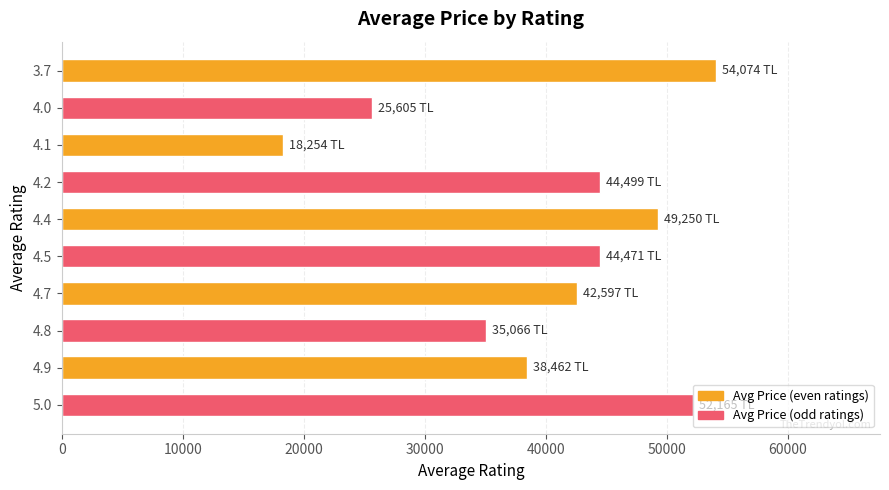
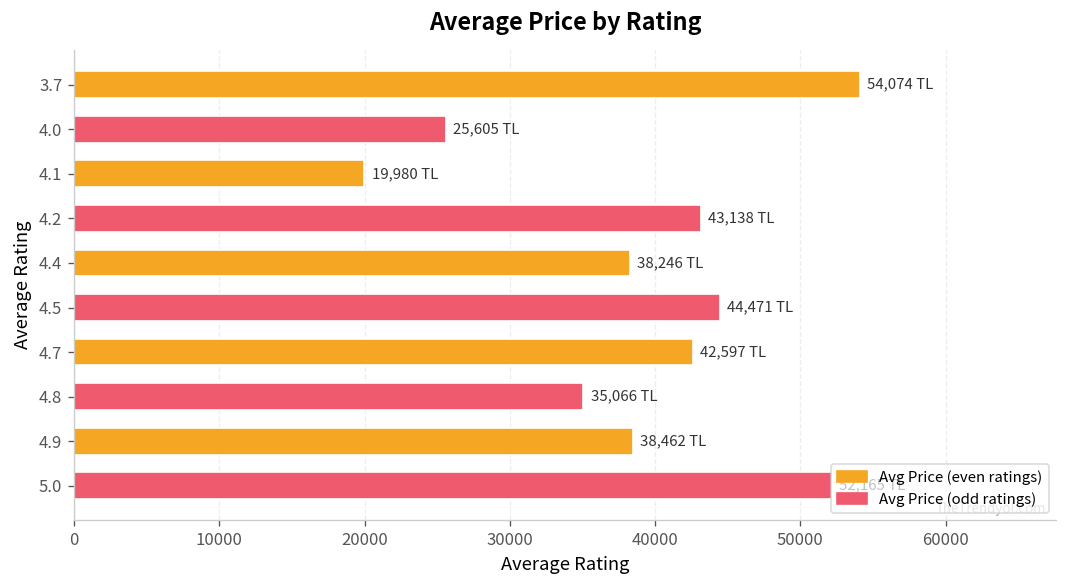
  {
    "3.7": "54,074",
    "4.0": "25,605",
-   "4.1": "18,254",
-   "4.2": "44,499",
-   "4.4": "49,250",
+   "4.1": "19,980",
+   "4.2": "43,138",
+   "4.4": "38,246",
    "4.5": "44,471",
    "4.7": "42,597",
    "4.8": "35,066",
    "4.9": "38,462"
  }
